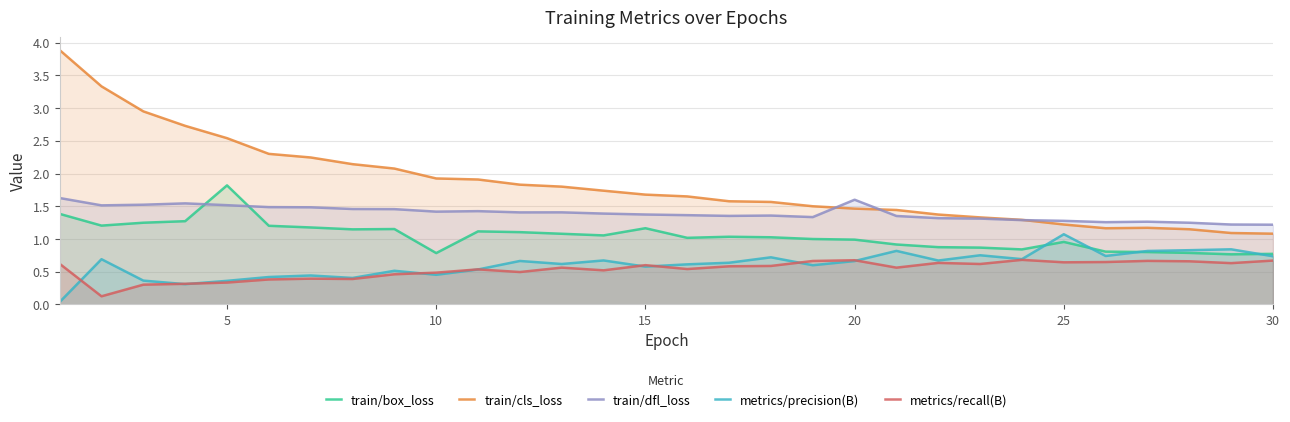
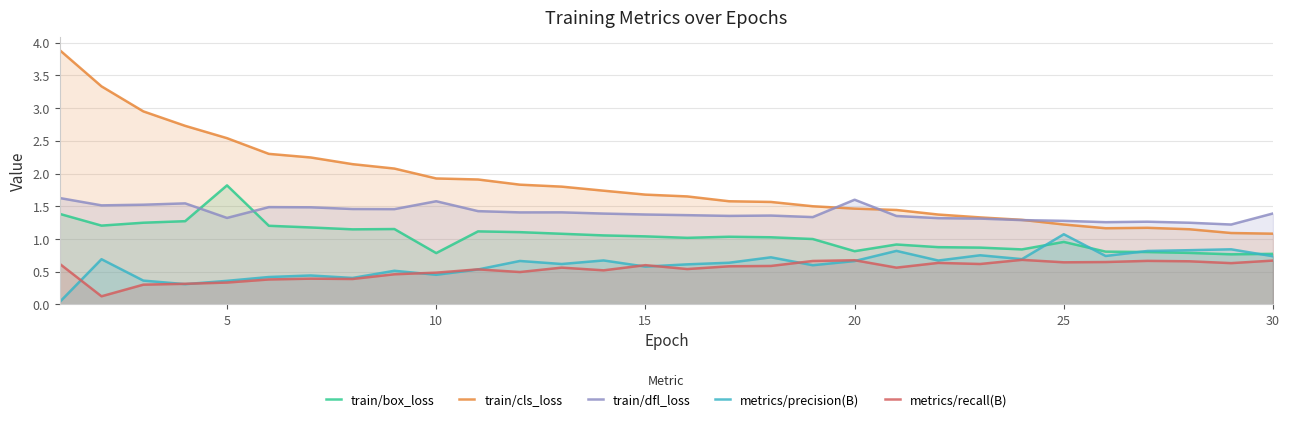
  {
    "train/box_loss": {
      "5": 1.8,
      "10": 0.8,
-     "15": 1.2,
-     "20": 1.0,
+     "15": 1.0,
+     "20": 0.8,
      "25": 1.0
    },
    "train/dfl_loss": {
-     "5": 1.5,
-     "10": 1.4,
+     "5": 1.3,
+     "10": 1.6,
      "15": 1.4,
      "20": 1.6,
      "25": 1.3,
-     "30": 1.2
+     "30": 1.4
    },
    "metrics/precision(B)": {
      "25": 1.1
    }
  }
